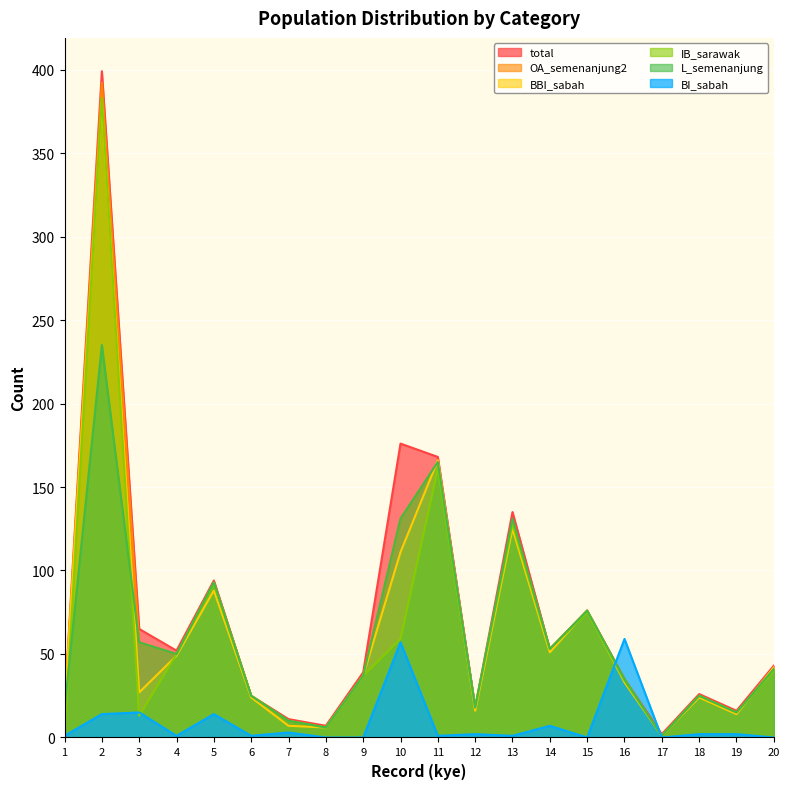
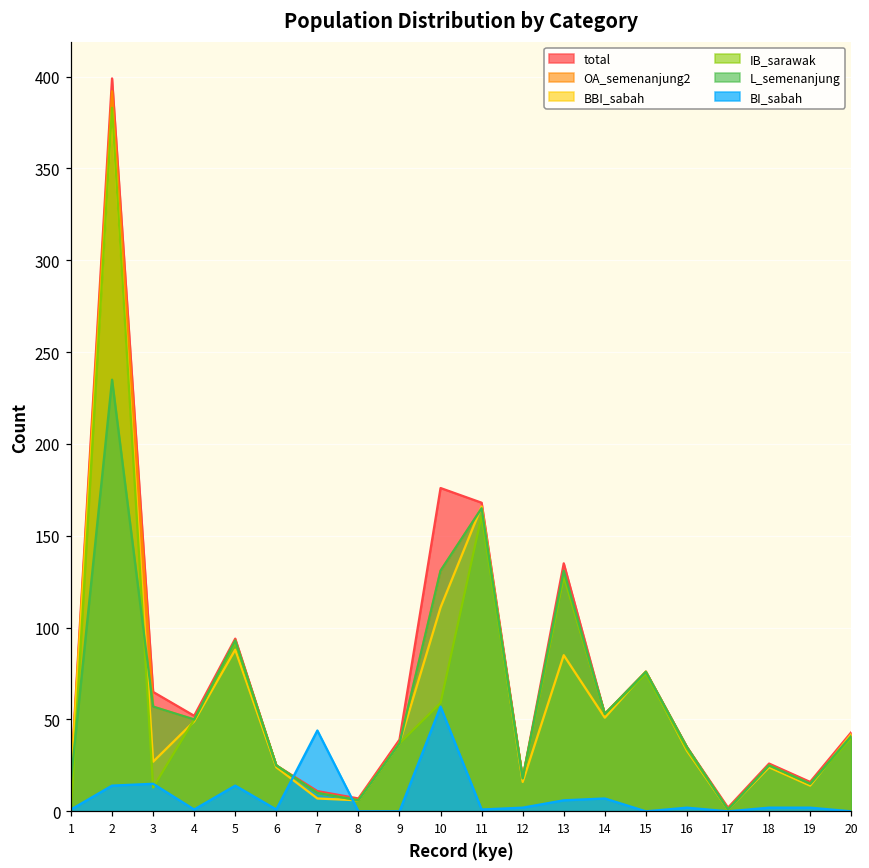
  {
    "total": {
      "1": 19,
      "2": 399,
      "3": 65,
      "4": 52,
      "9": 39,
      "10": 176,
      "11": 168,
      "13": 135
    },
    "OA_semenanjung2": {
      "2": 392
    },
    "BBI_sabah": {
      "2": 381,
      "3": 27,
      "5": 88,
      "7": 7,
      "10": 111,
      "12": 16,
-     "13": 125,
+     "13": 85,
      "14": 51
    },
    "IB_sarawak": {
      "2": 383,
      "3": 13,
      "10": 59,
      "11": 161
    },
    "L_semenanjung": {
      "2": 235,
      "13": 131
    },
    "BI_sabah": {
      "2": 14,
      "3": 15,
      "4": 1,
      "5": 14,
      "6": 1,
-     "7": 3,
+     "7": 44,
      "8": 0,
      "9": 0,
      "10": 57,
      "11": 1,
      "12": 2,
-     "13": 1,
+     "13": 6,
      "14": 7,
      "15": 0,
-     "16": 59,
+     "16": 2,
      "18": 2,
      "19": 2,
      "20": 0
    }
  }
